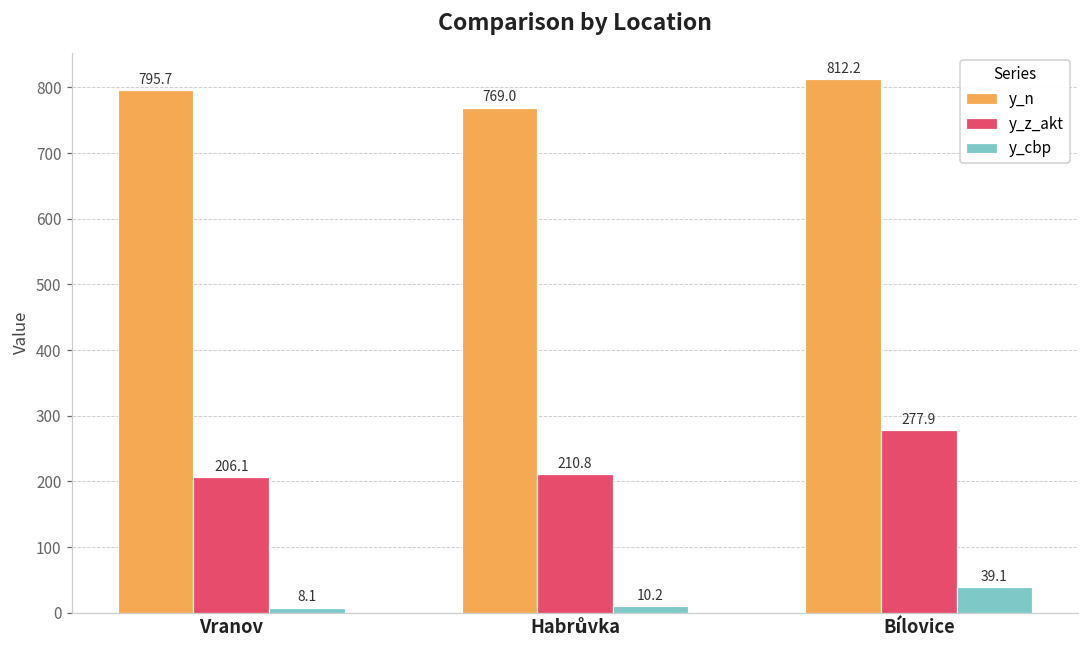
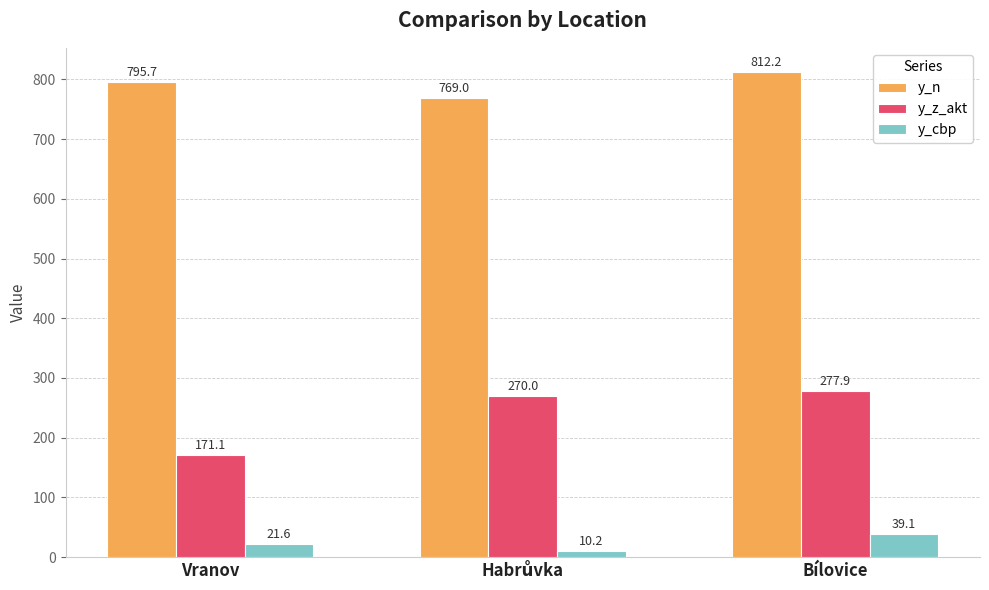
  {
    "y_n": {
      "Vranov": 795.7,
      "Habrůvka": 769.0,
      "Bílovice": 812.2
    },
    "y_z_akt": {
-     "Vranov": 206.1,
-     "Habrůvka": 210.8,
+     "Vranov": 171.1,
+     "Habrůvka": 270.0,
      "Bílovice": 277.9
    },
    "y_cbp": {
-     "Vranov": 8.1,
+     "Vranov": 21.6,
      "Habrůvka": 10.2,
      "Bílovice": 39.1
    }
  }
